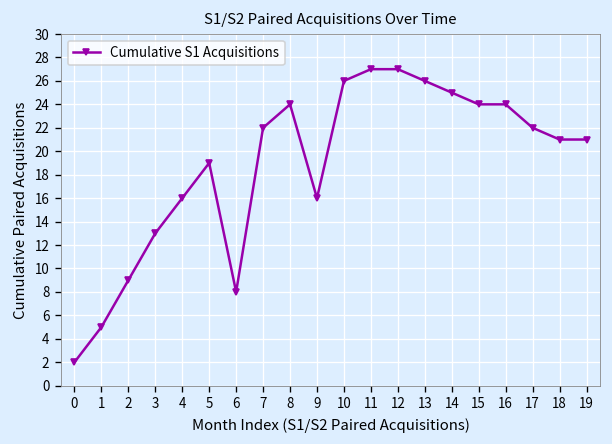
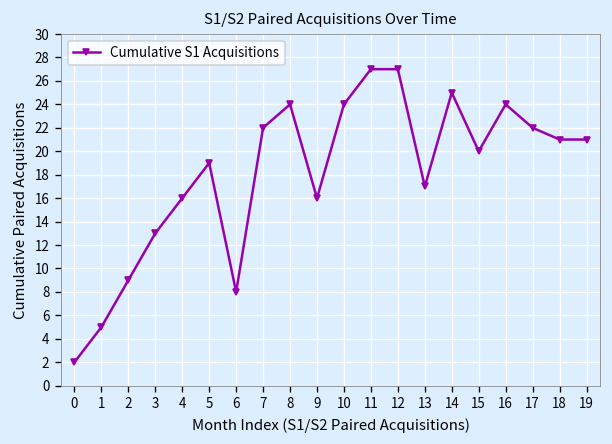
  {
    "0": 2,
    "1": 5,
    "2": 9,
    "3": 13,
    "4": 16,
    "5": 19,
    "6": 8,
    "7": 22,
    "8": 24,
    "9": 16,
-   "10": 26,
+   "10": 24,
    "11": 27,
    "12": 27,
-   "13": 26,
+   "13": 17,
    "14": 25,
-   "15": 24,
+   "15": 20,
    "16": 24,
    "17": 22,
    "18": 21,
    "19": 21
  }
